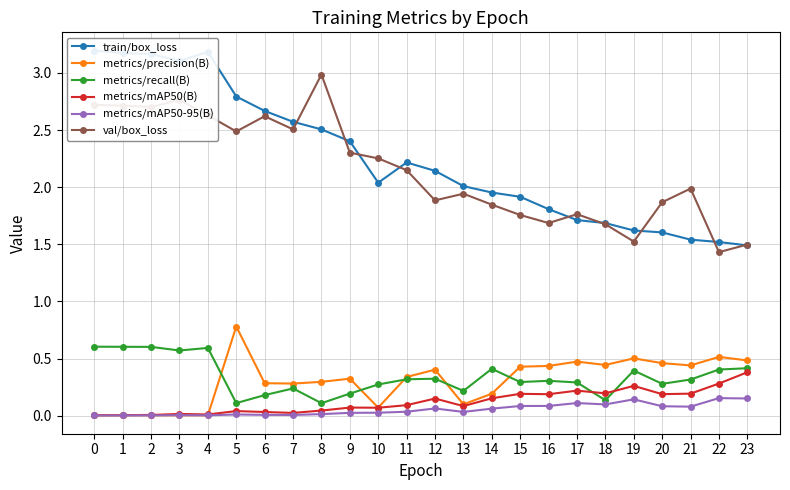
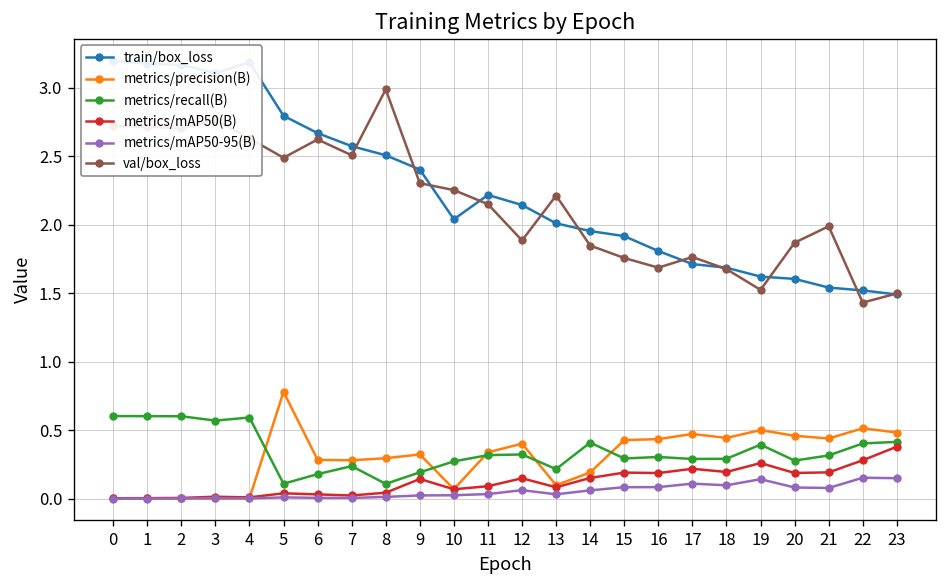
  {
    "train/box_loss": {
      "5": 2.79,
      "6": 2.67,
      "7": 2.57,
      "8": 2.51,
      "9": 2.40,
      "10": 2.04,
      "11": 2.22,
      "12": 2.14,
      "13": 2.01,
      "14": 1.95,
      "15": 1.92,
      "16": 1.81,
      "17": 1.71,
      "19": 1.62,
      "20": 1.60,
      "21": 1.54,
      "22": 1.52
    },
    "metrics/precision(B)": {
      "5": 0.78,
      "6": 0.28,
      "7": 0.28,
      "8": 0.30,
      "9": 0.32,
      "12": 0.40,
      "14": 0.19,
      "15": 0.43,
      "16": 0.44,
      "17": 0.47,
      "18": 0.44,
      "19": 0.50,
      "20": 0.46,
      "21": 0.44,
      "22": 0.51,
      "23": 0.48
    },
    "metrics/recall(B)": {
      "0": 0.60,
      "1": 0.60,
      "2": 0.60,
      "3": 0.57,
      "4": 0.59,
      "5": 0.11,
      "6": 0.18,
      "7": 0.24,
      "8": 0.11,
      "9": 0.19,
      "10": 0.27,
      "12": 0.32,
      "13": 0.22,
      "14": 0.41,
      "15": 0.29,
      "16": 0.30,
      "17": 0.29,
-     "18": 0.14,
+     "18": 0.29,
      "19": 0.39,
      "20": 0.28,
      "21": 0.32,
      "22": 0.40,
      "23": 0.42
    },
    "metrics/mAP50(B)": {
      "5": 0.04,
      "6": 0.03,
      "8": 0.04,
-     "9": 0.07,
+     "9": 0.14,
      "11": 0.09,
      "12": 0.15,
      "14": 0.15,
      "15": 0.19,
      "16": 0.19,
      "17": 0.22,
      "18": 0.20,
      "19": 0.26,
      "20": 0.19,
      "21": 0.19,
      "22": 0.28,
      "23": 0.38
    },
    "metrics/mAP50-95(B)": {
      "5": 0.01,
      "6": 0.01,
      "8": 0.01,
      "9": 0.02,
      "10": 0.03,
      "11": 0.03,
      "12": 0.06,
      "13": 0.03,
      "14": 0.06,
      "15": 0.08,
      "16": 0.08,
      "17": 0.11,
      "18": 0.10,
      "19": 0.14,
      "20": 0.08,
      "21": 0.08,
      "22": 0.15,
      "23": 0.15
    },
    "val/box_loss": {
      "5": 2.49,
      "6": 2.62,
      "7": 2.51,
      "8": 2.99,
      "9": 2.30,
      "10": 2.25,
      "11": 2.15,
      "12": 1.88,
-     "13": 1.94,
+     "13": 2.21,
      "14": 1.85,
      "15": 1.76,
      "16": 1.69,
      "17": 1.76,
      "19": 1.52,
      "20": 1.87,
      "21": 1.99,
      "22": 1.43
    }
  }
